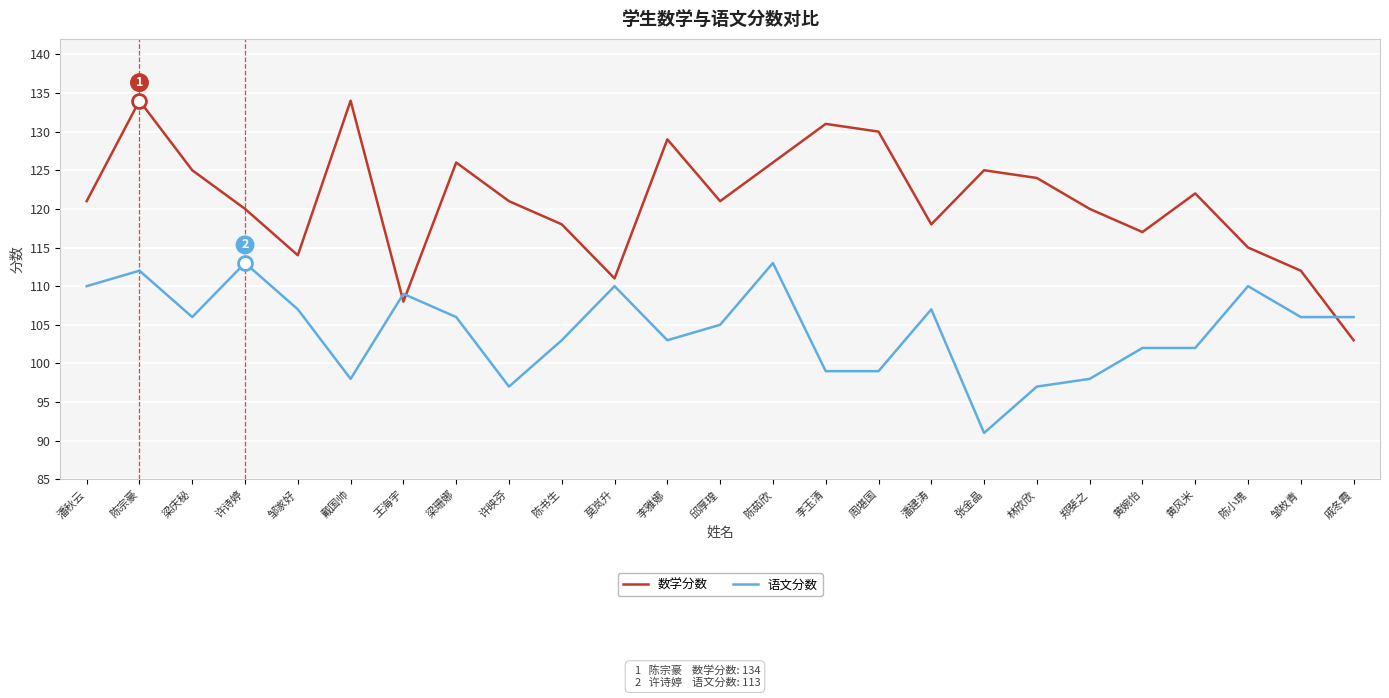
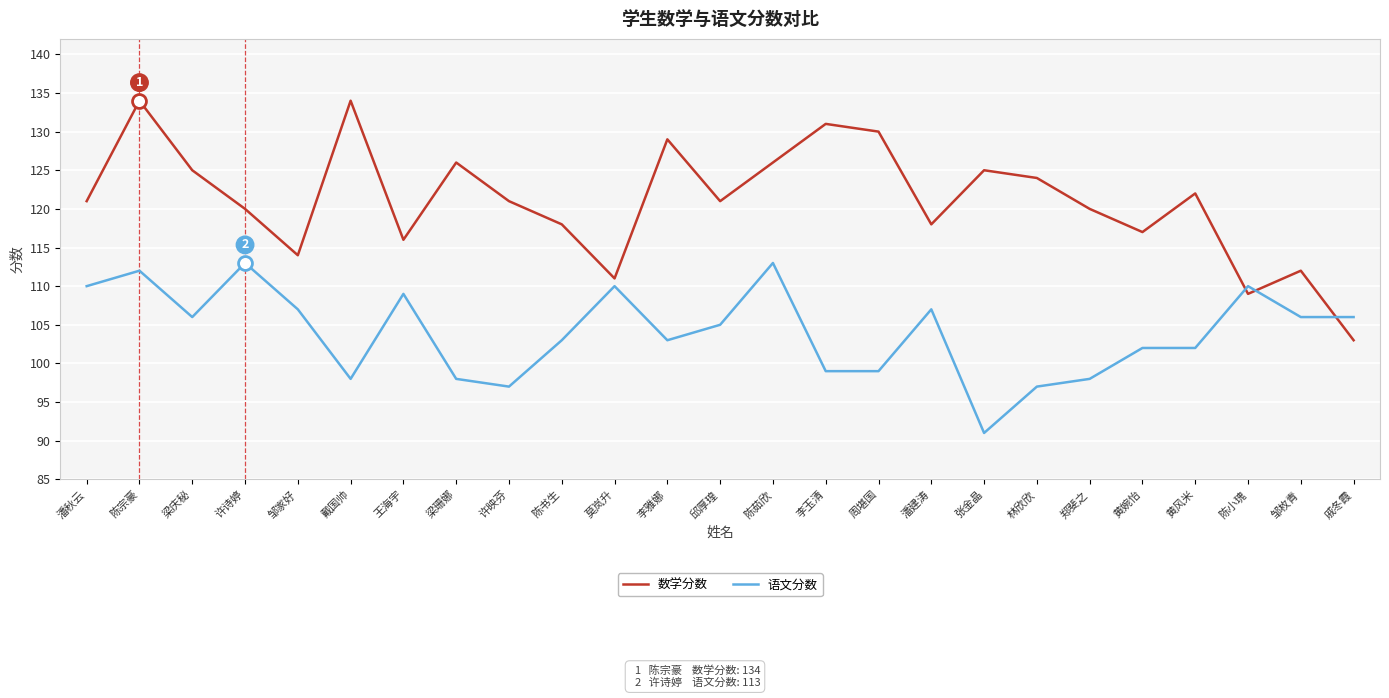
  {
    "数学分数": {
      "潘秋云": 121,
      "梁庆秘": 125,
      "许诗婷": 120,
      "邹家好": 114,
      "戴国帅": 134,
-     "王海宇": 108,
+     "王海宇": 116,
      "梁珊娜": 126,
      "许映芬": 121,
      "陈书生": 118,
      "莫岚升": 111,
      "李雅娜": 129,
      "邱厚瑝": 121,
      "陈茹欣": 126,
      "李玉清": 131,
      "周堪国": 130,
      "潘建涛": 118,
      "张金晶": 125,
      "林欣欣": 124,
      "郑斐之": 120,
      "黄婉怡": 117,
      "黄风米": 122,
-     "陈小瑰": 115,
+     "陈小瑰": 109,
      "邹枚青": 112,
      "戚冬霞": 103
    },
    "语文分数": {
      "潘秋云": 110,
      "陈宗豪": 112,
      "梁庆秘": 106,
      "邹家好": 107,
      "戴国帅": 98,
      "王海宇": 109,
-     "梁珊娜": 106,
+     "梁珊娜": 98,
      "许映芬": 97,
      "陈书生": 103,
      "莫岚升": 110,
      "李雅娜": 103,
      "邱厚瑝": 105,
      "陈茹欣": 113,
      "李玉清": 99,
      "周堪国": 99,
      "潘建涛": 107,
      "张金晶": 91,
      "林欣欣": 97,
      "郑斐之": 98,
      "黄婉怡": 102,
      "黄风米": 102,
      "陈小瑰": 110,
      "邹枚青": 106,
      "戚冬霞": 106
    }
  }
